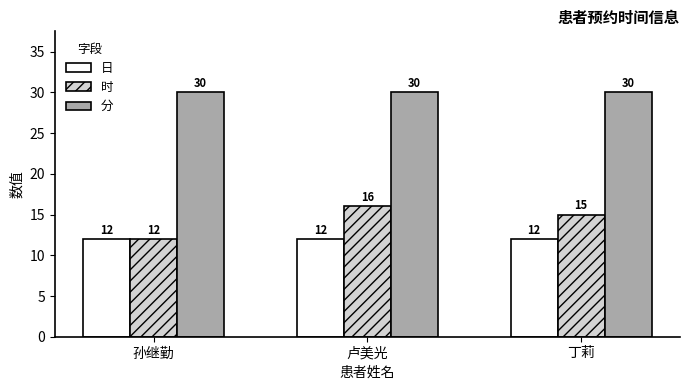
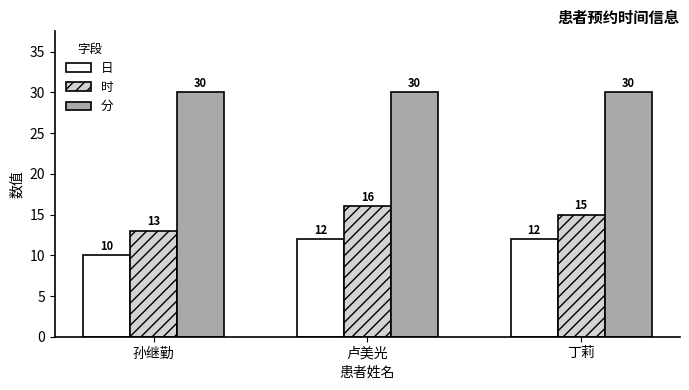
  {
    "日": {
-     "孙继勤": 12,
+     "孙继勤": 10,
      "卢美光": 12,
      "丁莉": 12
    },
    "时": {
-     "孙继勤": 12,
+     "孙继勤": 13,
      "卢美光": 16,
      "丁莉": 15
    },
    "分": {
      "孙继勤": 30,
      "卢美光": 30,
      "丁莉": 30
    }
  }
